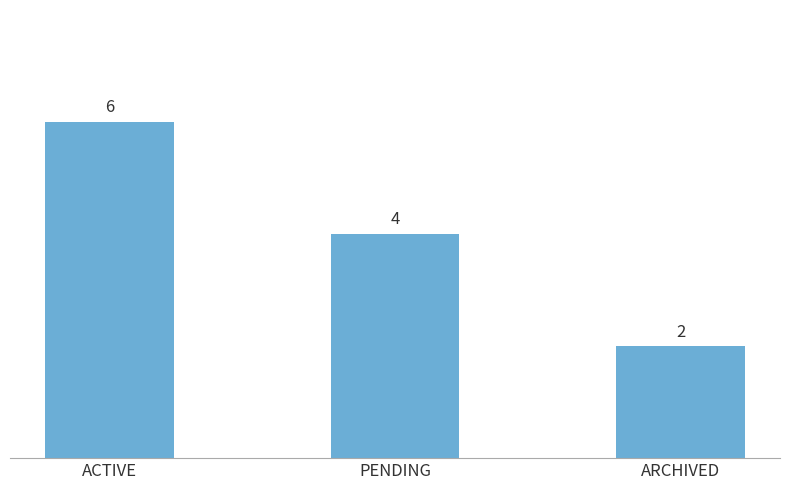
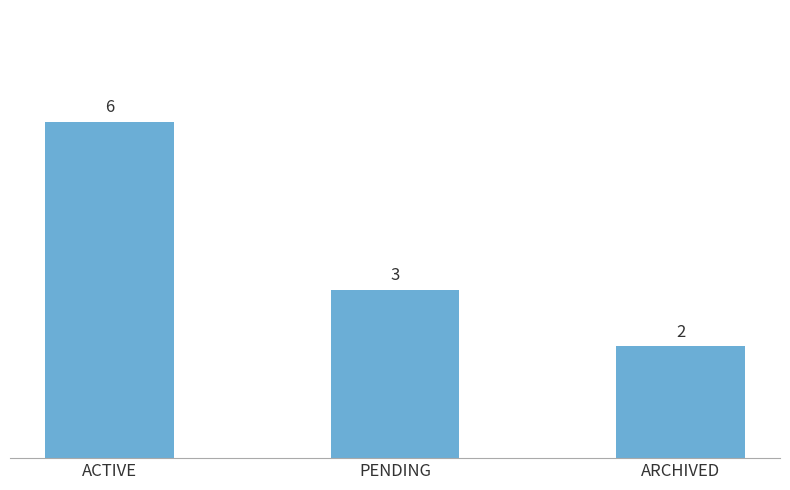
  {
    "ACTIVE": 6,
-   "PENDING": 4,
+   "PENDING": 3,
    "ARCHIVED": 2
  }
